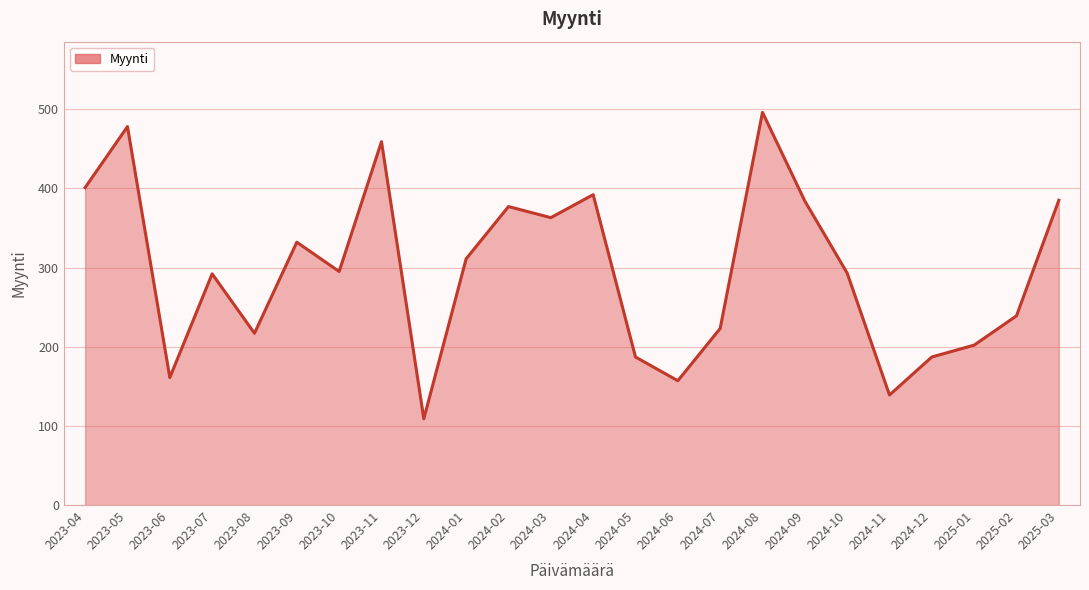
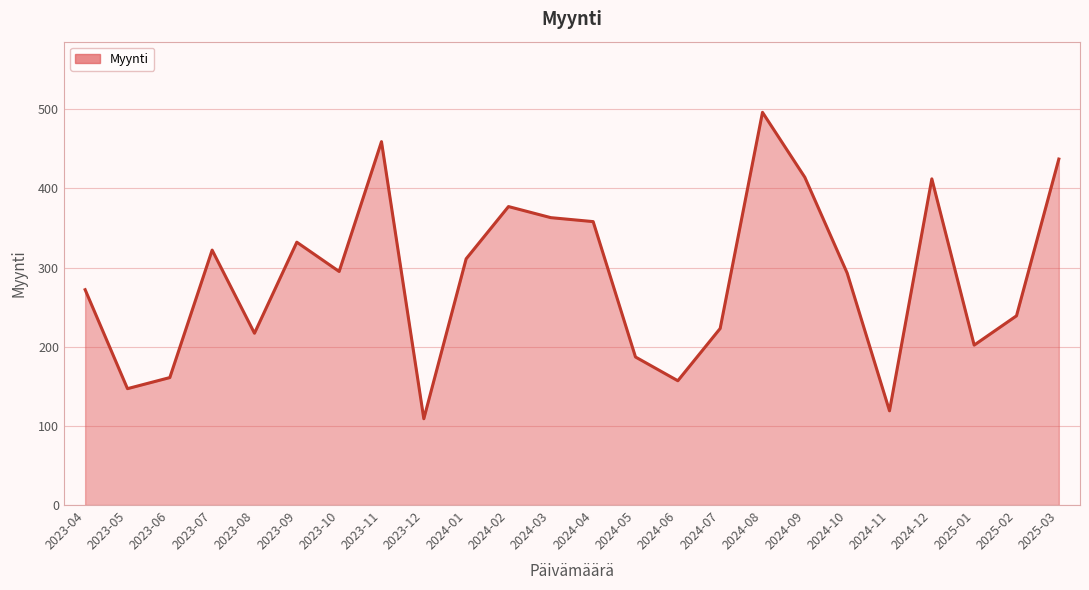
  {
-   "2023-04": 400,
-   "2023-05": 480,
+   "2023-04": 270,
+   "2023-05": 150,
    "2023-06": 160,
-   "2023-07": 290,
+   "2023-07": 320,
    "2023-08": 220,
    "2023-09": 330,
    "2023-10": 300,
    "2023-11": 460,
    "2023-12": 110,
    "2024-01": 310,
    "2024-02": 380,
    "2024-03": 360,
-   "2024-04": 390,
+   "2024-04": 360,
    "2024-05": 190,
    "2024-06": 160,
    "2024-07": 220,
    "2024-08": 500,
-   "2024-09": 380,
+   "2024-09": 410,
    "2024-10": 290,
-   "2024-11": 140,
-   "2024-12": 190,
+   "2024-11": 120,
+   "2024-12": 410,
    "2025-01": 200,
    "2025-02": 240,
-   "2025-03": 390
+   "2025-03": 440
  }
